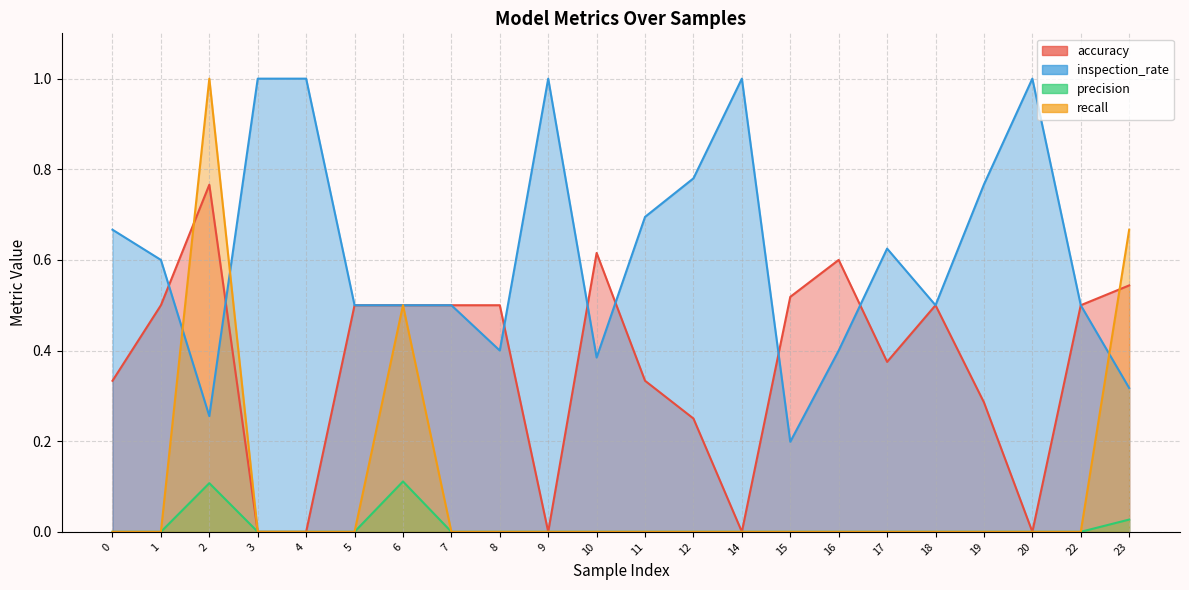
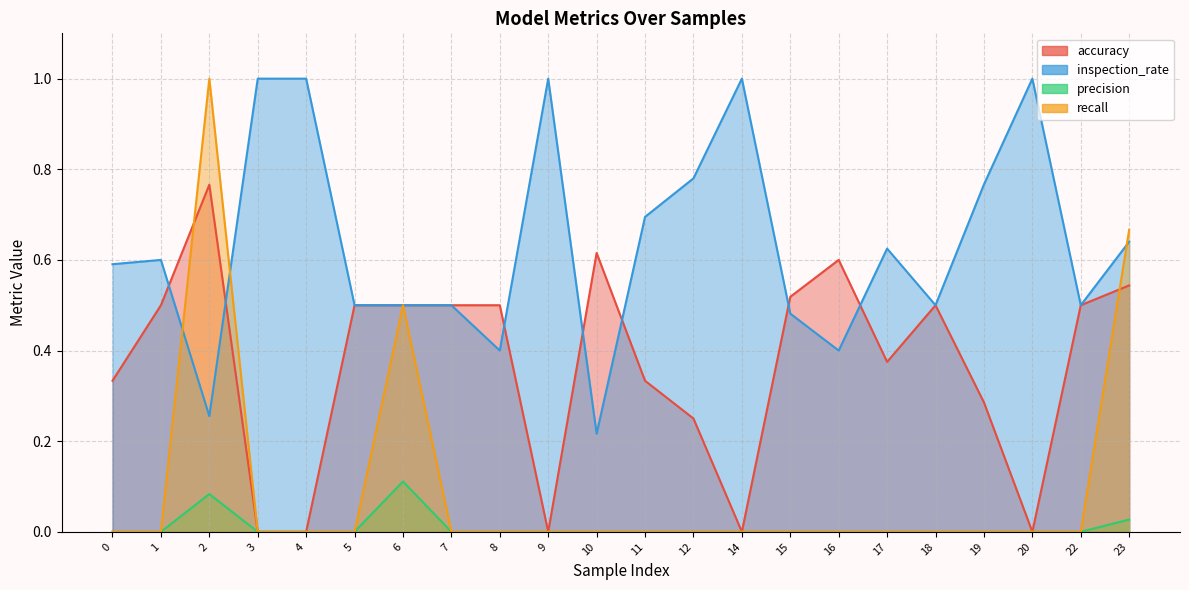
  {
    "inspection_rate": {
-     "0": 0.67,
+     "0": 0.59,
      "1": 0.60,
      "2": 0.26,
      "3": 1.00,
      "4": 1.00,
      "8": 0.40,
      "9": 1.00,
-     "10": 0.38,
+     "10": 0.22,
      "11": 0.69,
      "12": 0.78,
      "14": 1.00,
-     "15": 0.20,
+     "15": 0.48,
      "16": 0.40,
      "17": 0.63,
      "19": 0.77,
      "20": 1.00,
-     "23": 0.32
+     "23": 0.64
    },
    "precision": {
-     "2": 0.11,
+     "2": 0.08,
      "6": 0.11,
      "23": 0.03
    }
  }
